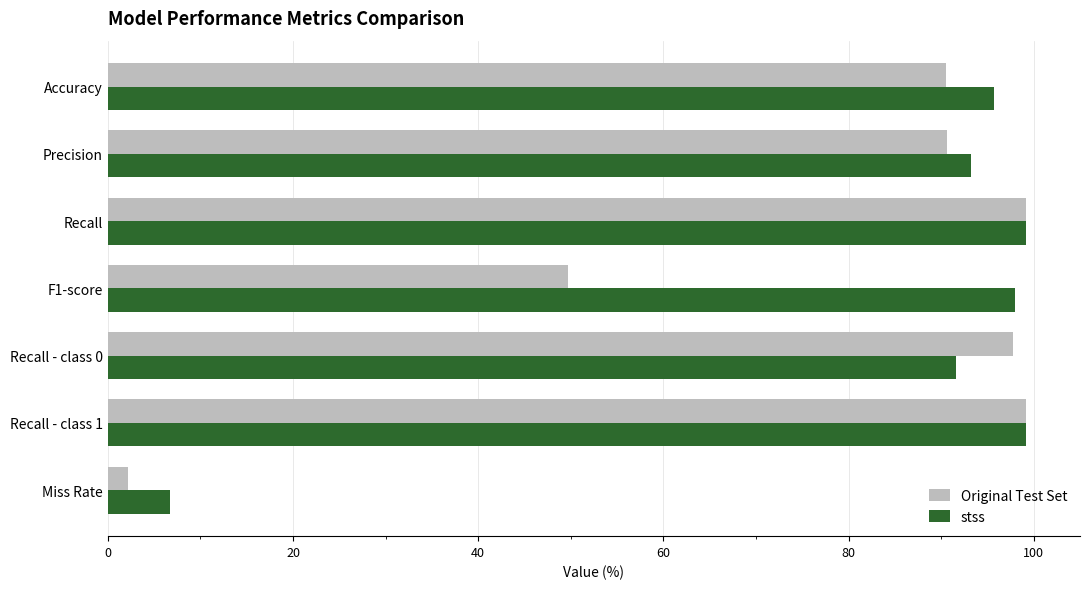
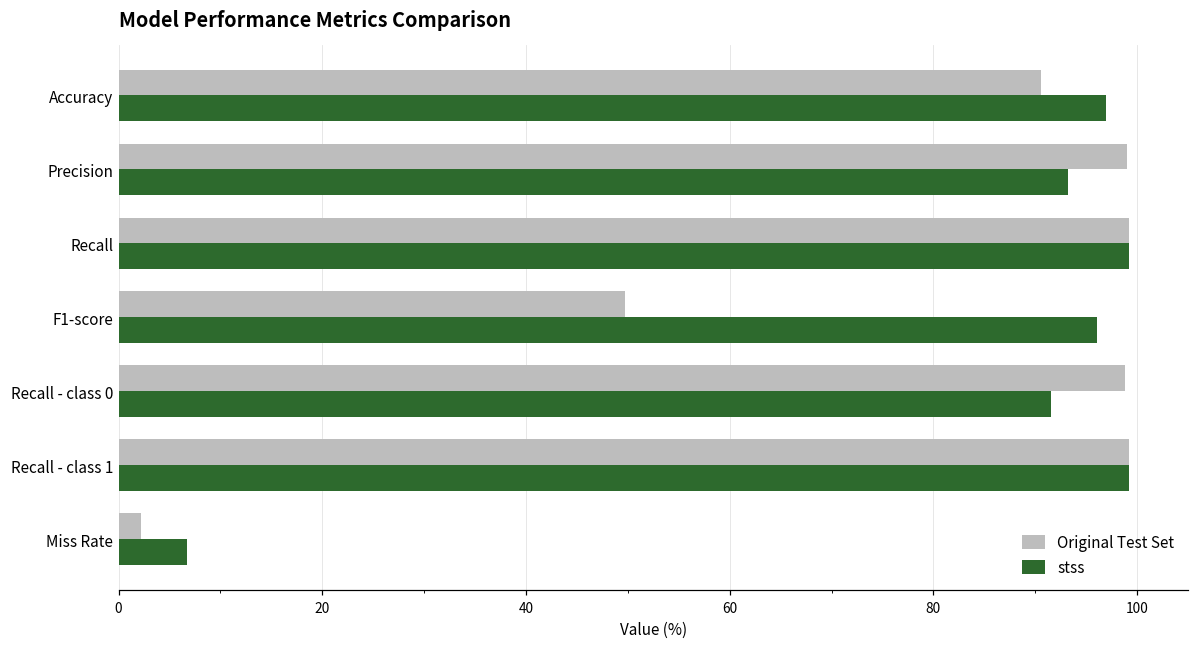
  {
    "Original Test Set": {
      "Accuracy": 91,
-     "Precision": 91,
+     "Precision": 99,
      "Recall": 99,
      "F1-score": 50,
-     "Recall - class 0": 98,
+     "Recall - class 0": 99,
      "Recall - class 1": 99,
      "Miss Rate": 2
    },
    "stss": {
-     "Accuracy": 96,
+     "Accuracy": 97,
      "Precision": 93,
      "Recall": 99,
-     "F1-score": 98,
+     "F1-score": 96,
      "Recall - class 0": 92,
      "Recall - class 1": 99,
      "Miss Rate": 7
    }
  }
